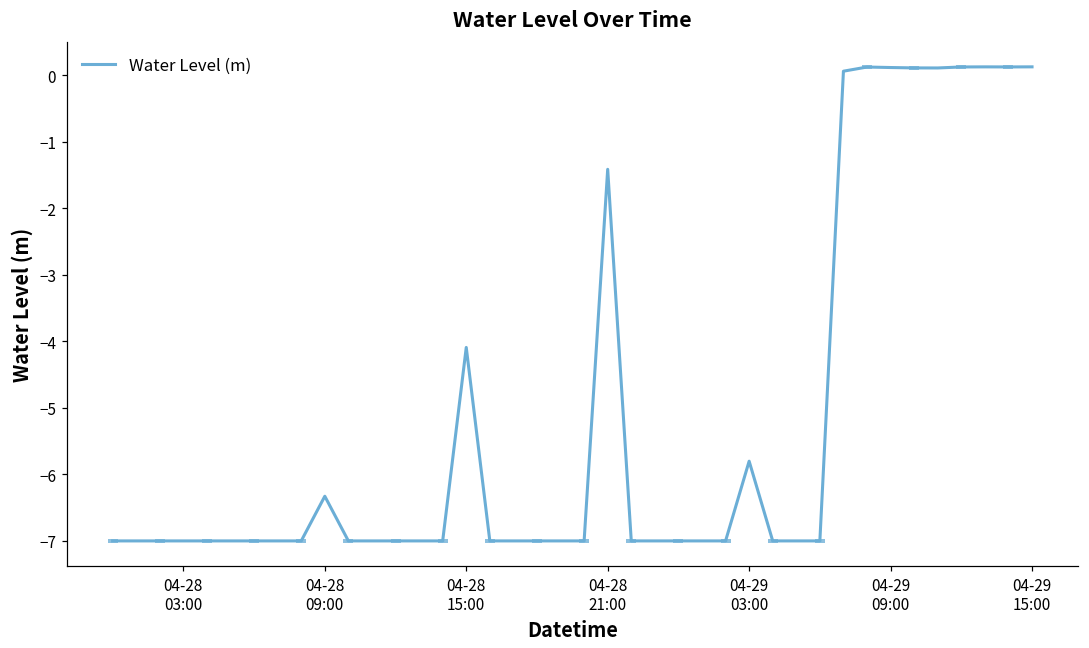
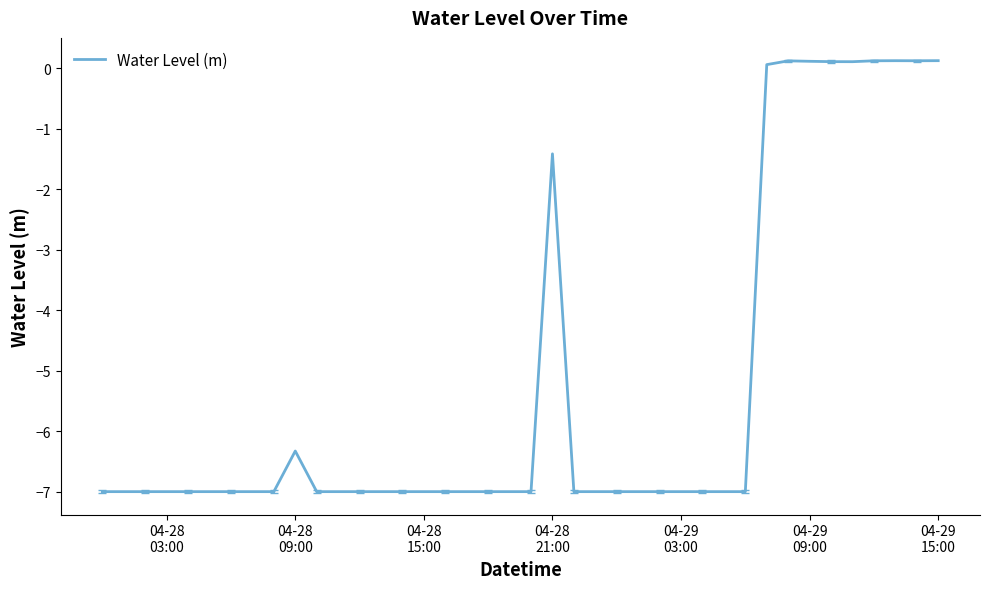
  {
    "Water Level (m)": {
      "04-28 03:00": -7.0,
      "04-28 09:00": -6.3,
-     "04-28 15:00": -4.1,
+     "04-28 15:00": -7.0,
      "04-28 21:00": -1.4,
-     "04-29 03:00": -5.8,
+     "04-29 03:00": -7.0,
      "04-29 09:00": 0.1,
      "04-29 15:00": 0.1
    }
  }
